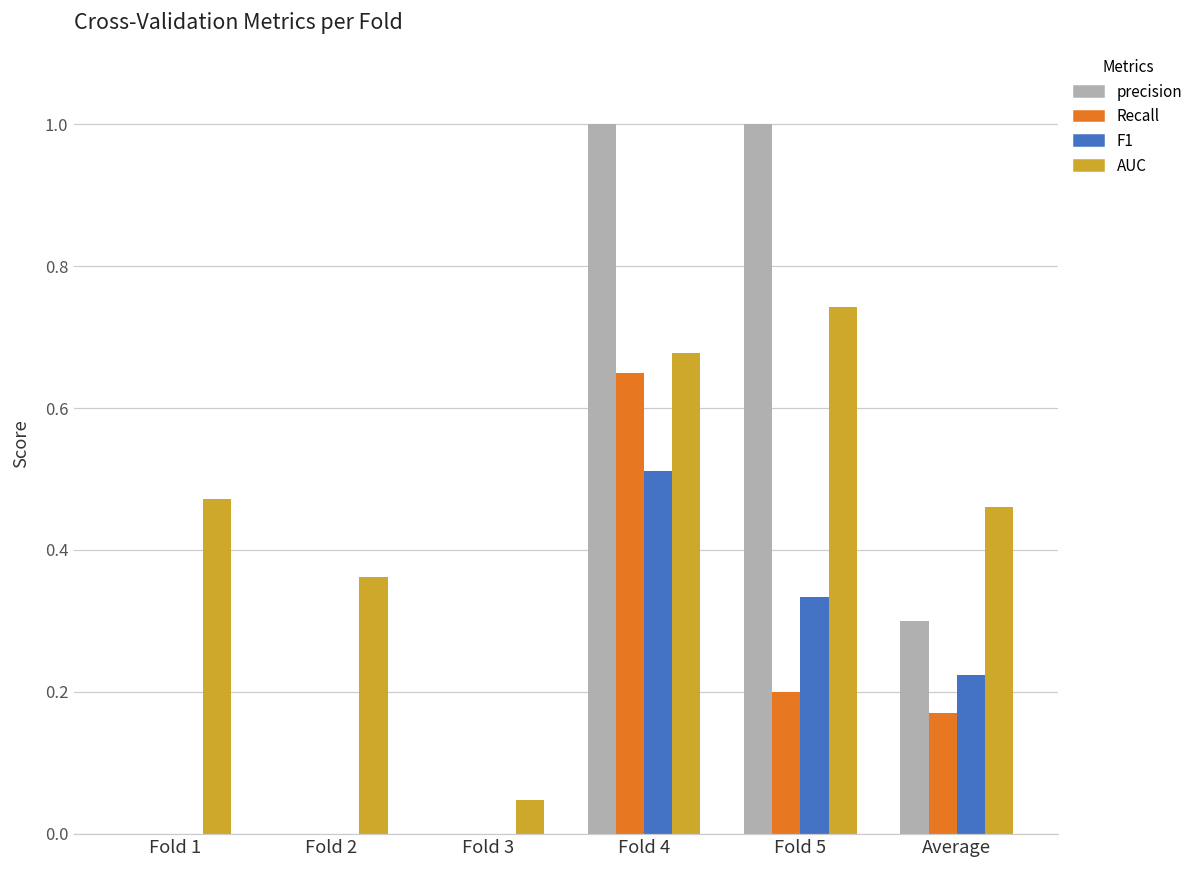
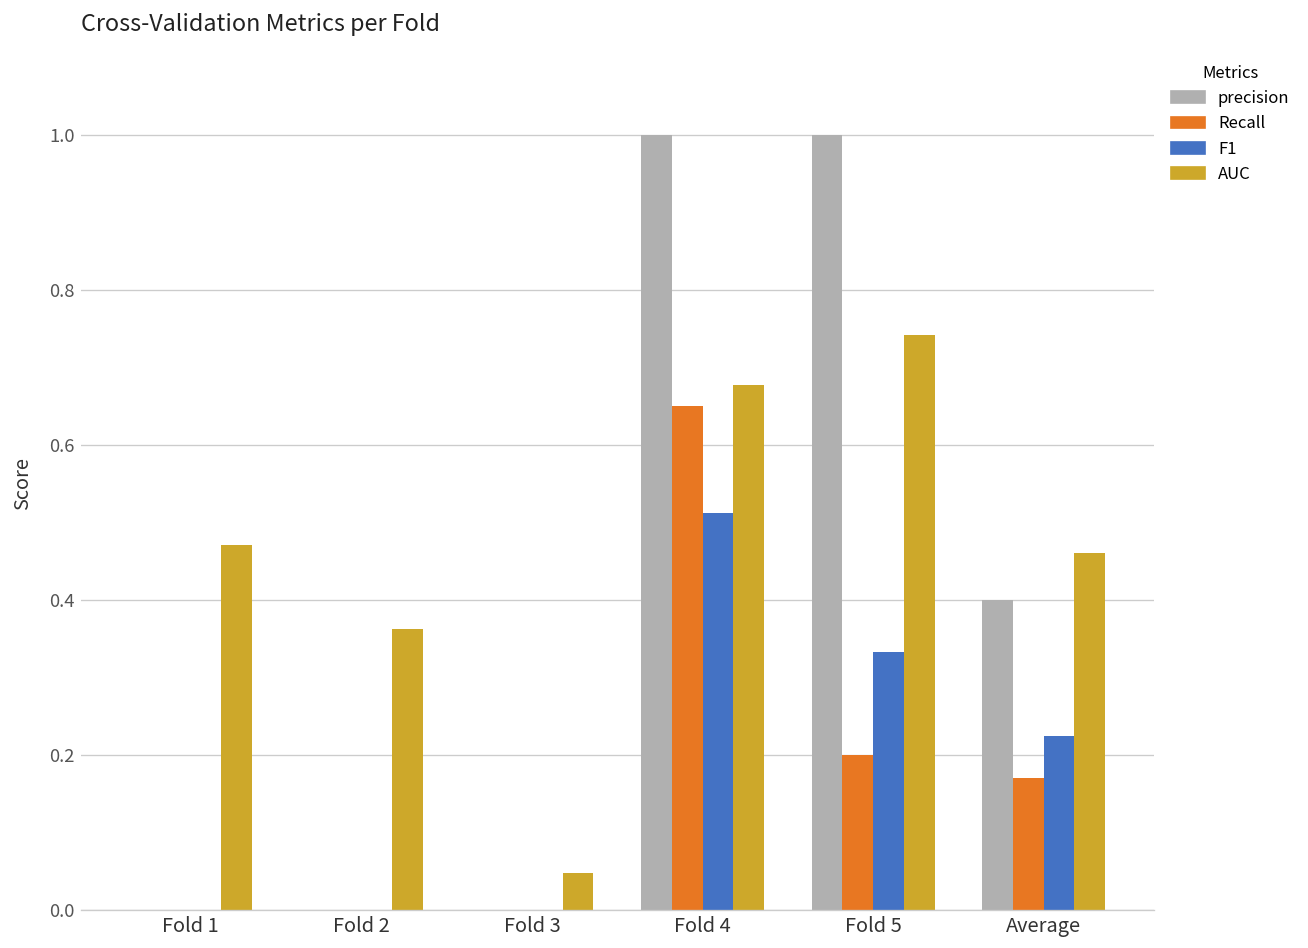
  {
    "precision": {
      "Fold 1": 0.0,
      "Fold 2": 0.0,
      "Fold 3": 0.0,
      "Fold 4": 1.0,
      "Fold 5": 1.0,
-     "Average": 0.3
+     "Average": 0.4
    },
    "F1": {
      "Fold 1": 0.0,
      "Fold 2": 0.0,
      "Fold 3": 0.0,
      "Fold 4": 0.51,
      "Fold 5": 0.33,
      "Average": 0.22
    }
  }
